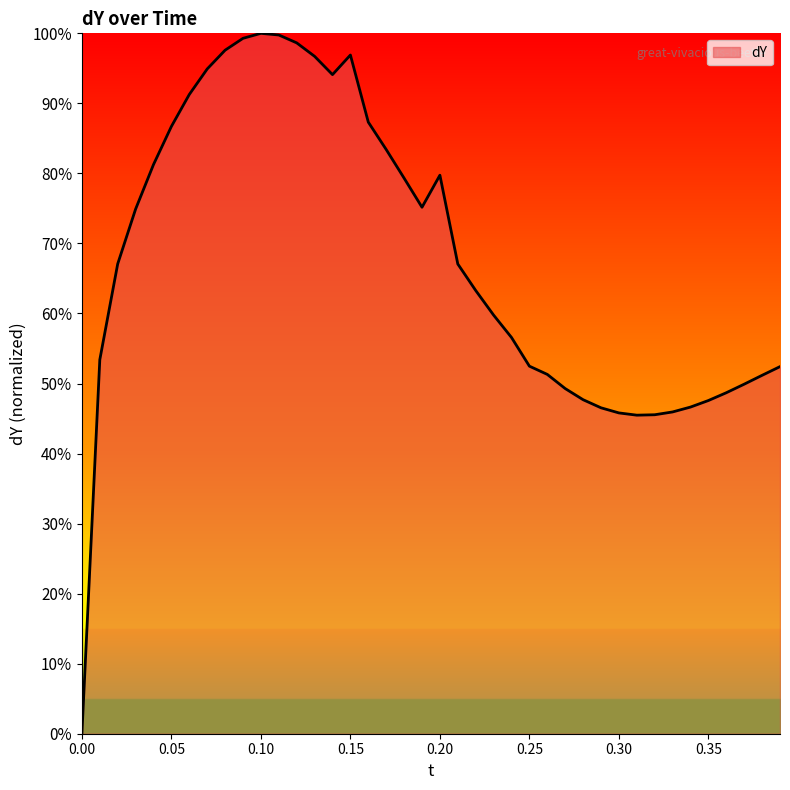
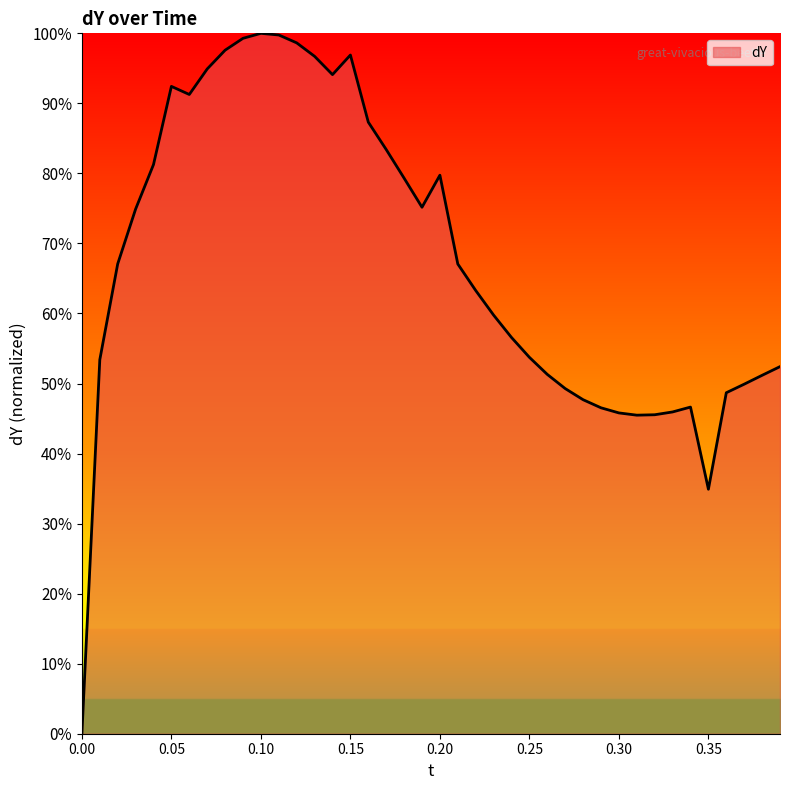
  {
    "0.00": "0%",
-   "0.05": "87%",
+   "0.05": "92%",
    "0.10": "100%",
    "0.15": "97%",
    "0.20": "80%",
-   "0.25": "52%",
+   "0.25": "54%",
    "0.30": "46%",
-   "0.35": "48%"
+   "0.35": "35%"
  }
